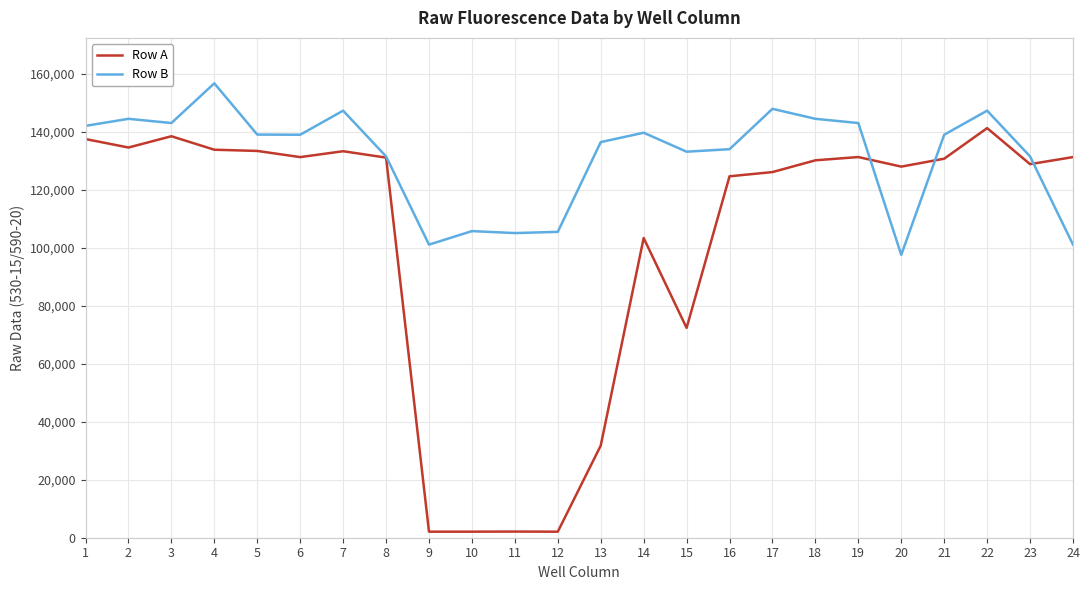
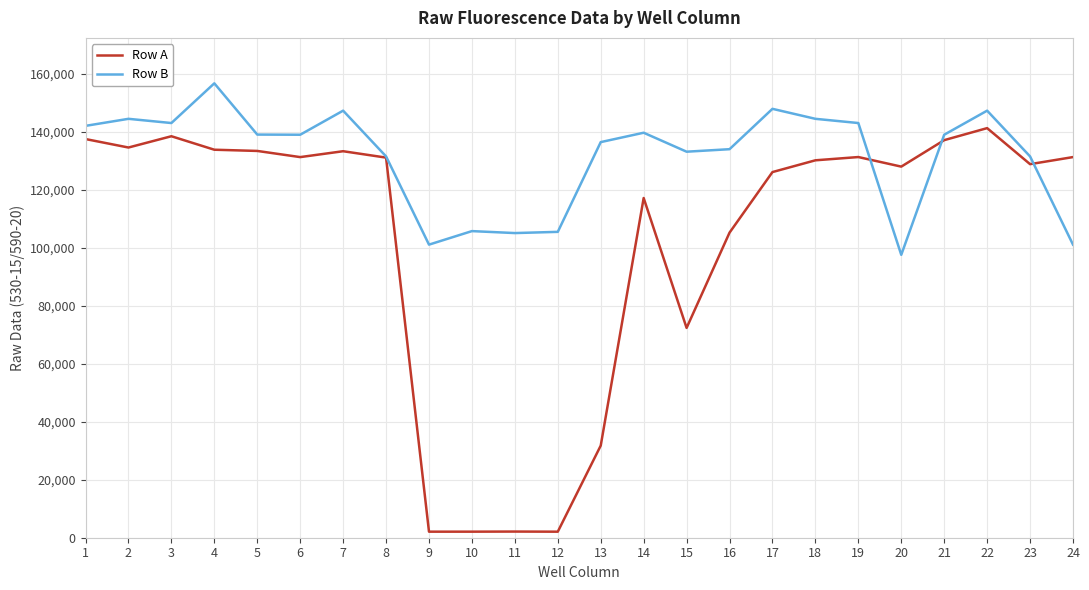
  {
    "Row A": {
      "1": "137,000",
      "2": "135,000",
      "3": "138,000",
      "4": "134,000",
      "5": "133,000",
      "6": "131,000",
      "7": "133,000",
      "9": "2,000",
      "10": "2,000",
      "11": "2,000",
      "12": "2,000",
      "13": "32,000",
-     "14": "103,000",
+     "14": "117,000",
      "15": "72,000",
-     "16": "125,000",
+     "16": "105,000",
      "17": "126,000",
      "18": "130,000",
      "19": "131,000",
      "20": "128,000",
-     "21": "131,000",
+     "21": "137,000",
      "22": "141,000",
      "23": "129,000",
      "24": "131,000"
    },
    "Row B": {
      "1": "142,000",
      "2": "144,000",
      "3": "143,000",
      "4": "157,000",
      "5": "139,000",
      "6": "139,000",
      "7": "147,000",
      "9": "101,000",
      "10": "106,000",
      "11": "105,000",
      "12": "105,000",
      "13": "136,000",
      "14": "140,000",
      "15": "133,000",
      "16": "134,000",
      "17": "148,000",
      "18": "144,000",
      "19": "143,000",
      "20": "98,000",
      "21": "139,000",
      "22": "147,000",
      "23": "131,000",
      "24": "101,000"
    }
  }
